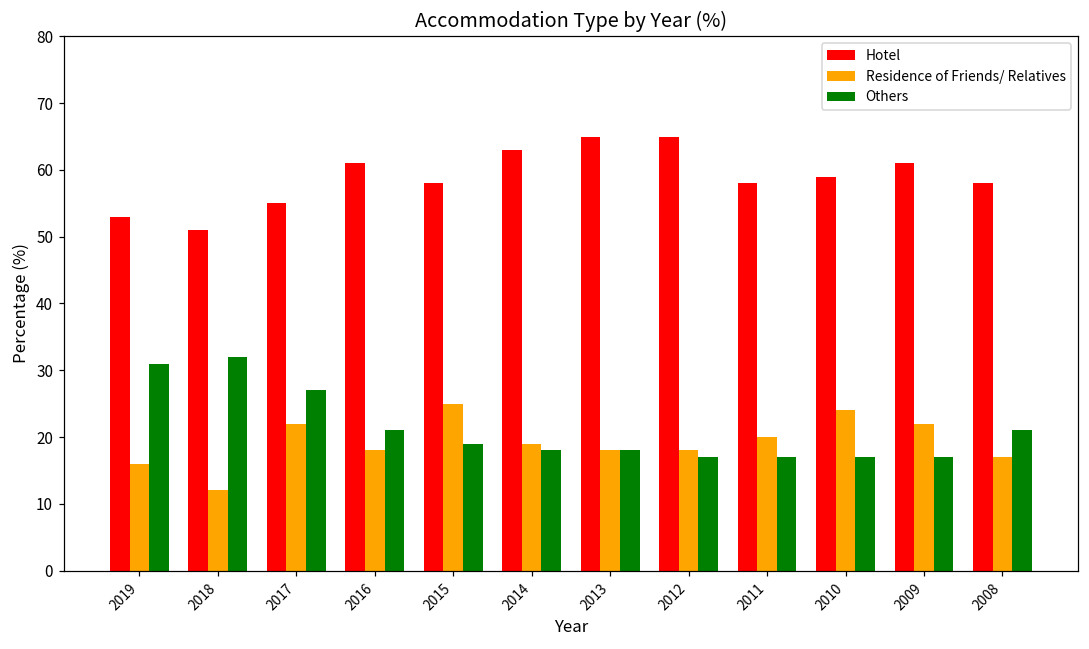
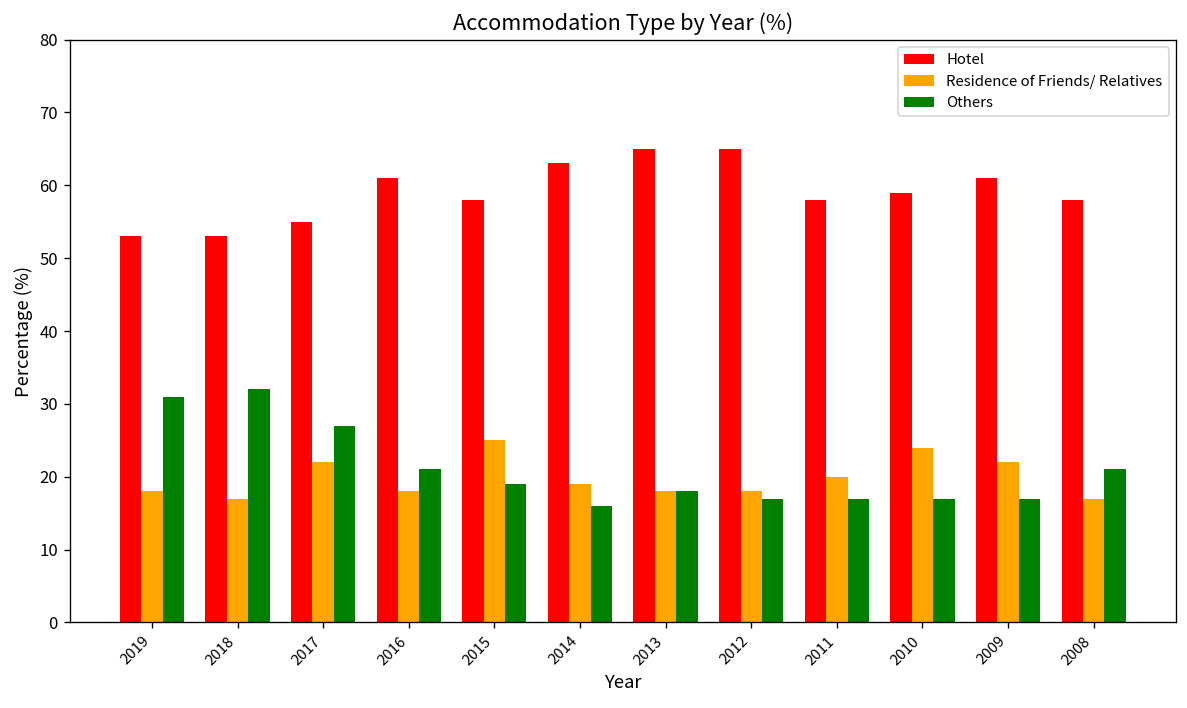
  {
    "Hotel": {
      "2019": 53,
-     "2018": 51,
+     "2018": 53,
      "2017": 55,
      "2016": 61,
      "2015": 58,
      "2014": 63,
      "2013": 65,
      "2012": 65,
      "2011": 58,
      "2010": 59,
      "2009": 61,
      "2008": 58
    },
    "Residence of Friends/ Relatives": {
-     "2019": 16,
-     "2018": 12,
+     "2019": 18,
+     "2018": 17,
      "2017": 22,
      "2016": 18,
      "2015": 25,
      "2014": 19,
      "2013": 18,
      "2012": 18,
      "2011": 20,
      "2010": 24,
      "2009": 22,
      "2008": 17
    },
    "Others": {
      "2019": 31,
      "2018": 32,
      "2017": 27,
      "2016": 21,
      "2015": 19,
-     "2014": 18,
+     "2014": 16,
      "2013": 18,
      "2012": 17,
      "2011": 17,
      "2010": 17,
      "2009": 17,
      "2008": 21
    }
  }
